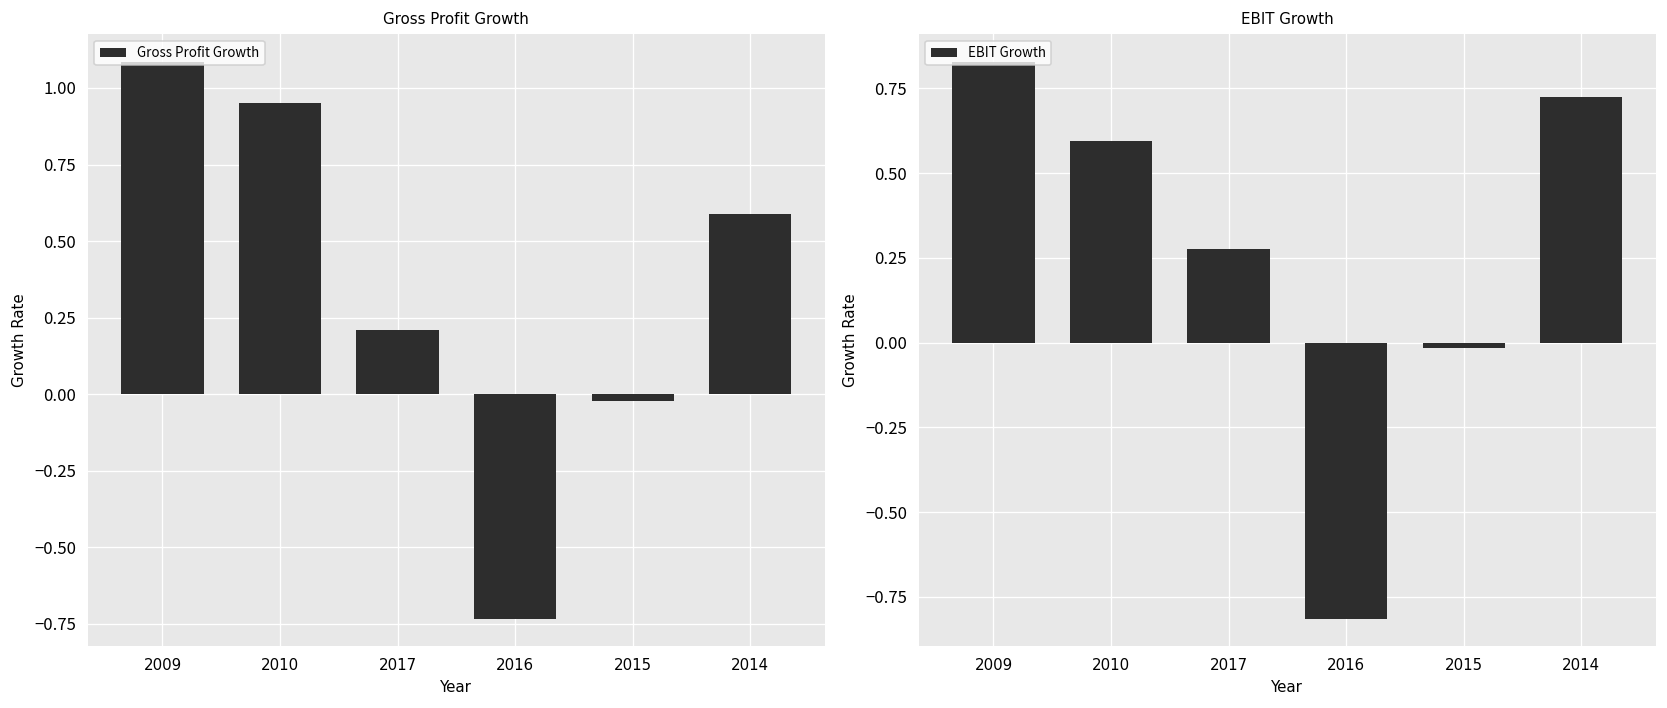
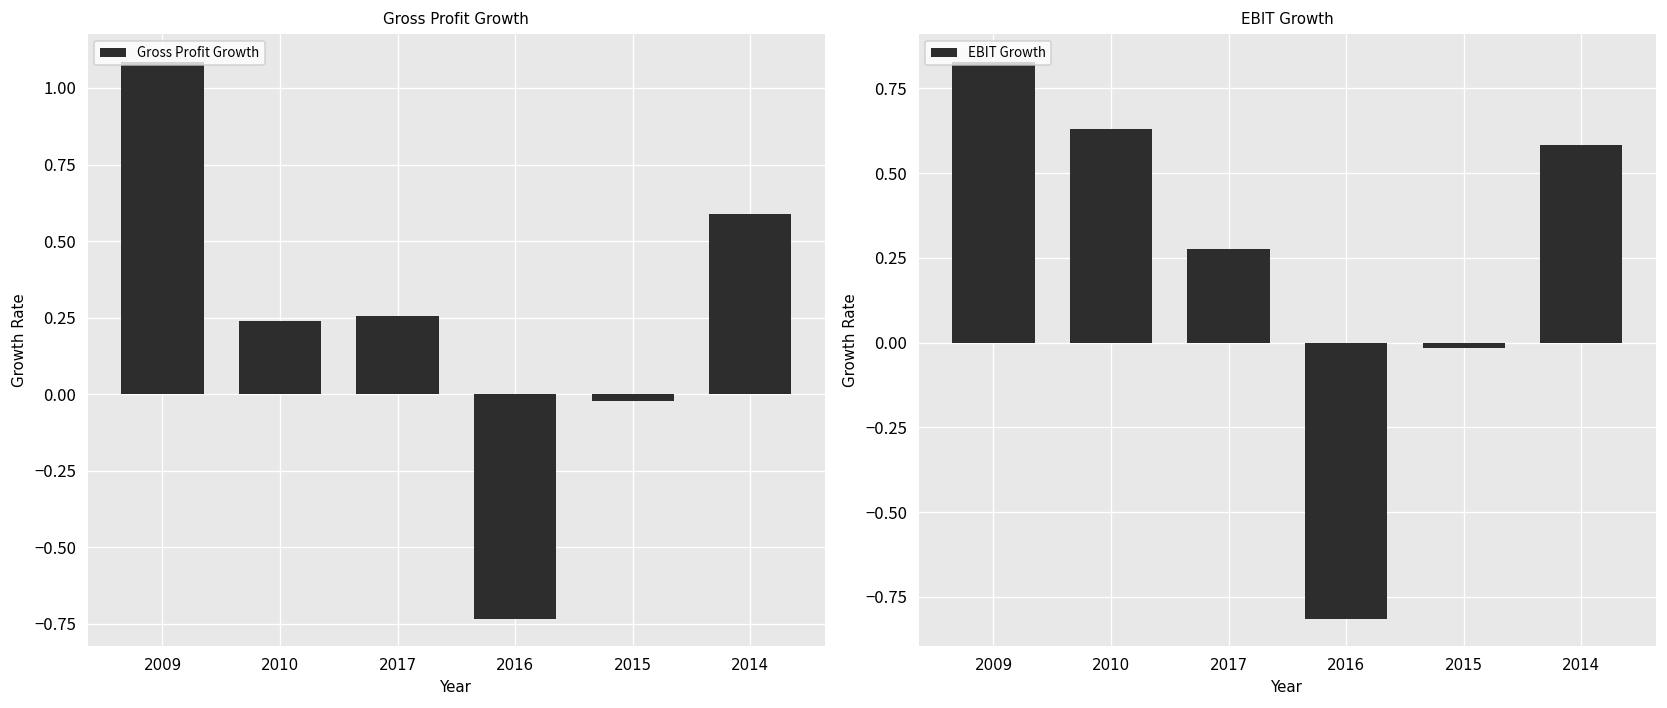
  {
    "Gross Profit Growth": {
-     "2010": 0.95,
-     "2017": 0.21,
+     "2010": 0.24,
+     "2017": 0.26,
      "2016": -0.73,
      "2015": -0.02,
      "2014": 0.59
    },
    "EBIT Growth": {
-     "2010": 0.60,
+     "2010": 0.63,
      "2017": 0.28,
      "2016": -0.81,
      "2015": -0.02,
-     "2014": 0.73
+     "2014": 0.58
    }
  }
